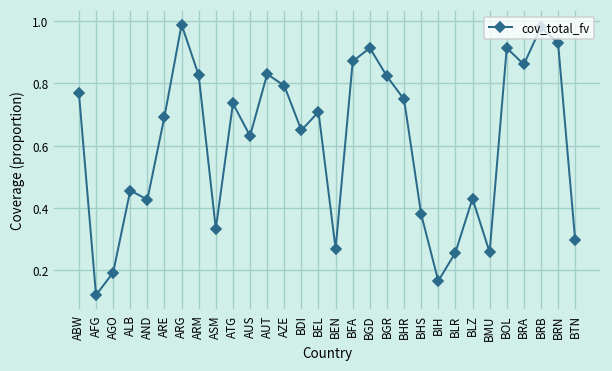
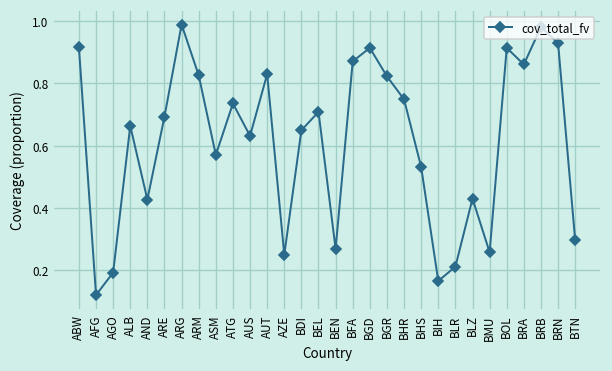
  {
-   "ABW": 0.77,
+   "ABW": 0.92,
    "AFG": 0.12,
    "AGO": 0.19,
-   "ALB": 0.46,
+   "ALB": 0.66,
    "AND": 0.43,
    "ARE": 0.69,
    "ARG": 0.99,
    "ARM": 0.83,
-   "ASM": 0.33,
+   "ASM": 0.57,
    "ATG": 0.74,
    "AUS": 0.63,
    "AUT": 0.83,
-   "AZE": 0.79,
+   "AZE": 0.25,
    "BDI": 0.65,
    "BEL": 0.71,
    "BEN": 0.27,
    "BFA": 0.87,
    "BGD": 0.91,
    "BGR": 0.82,
    "BHR": 0.75,
-   "BHS": 0.38,
+   "BHS": 0.53,
    "BIH": 0.17,
-   "BLR": 0.26,
+   "BLR": 0.21,
    "BLZ": 0.43,
    "BMU": 0.26,
    "BOL": 0.91,
    "BRA": 0.86,
    "BRN": 0.93,
    "BTN": 0.30
  }
